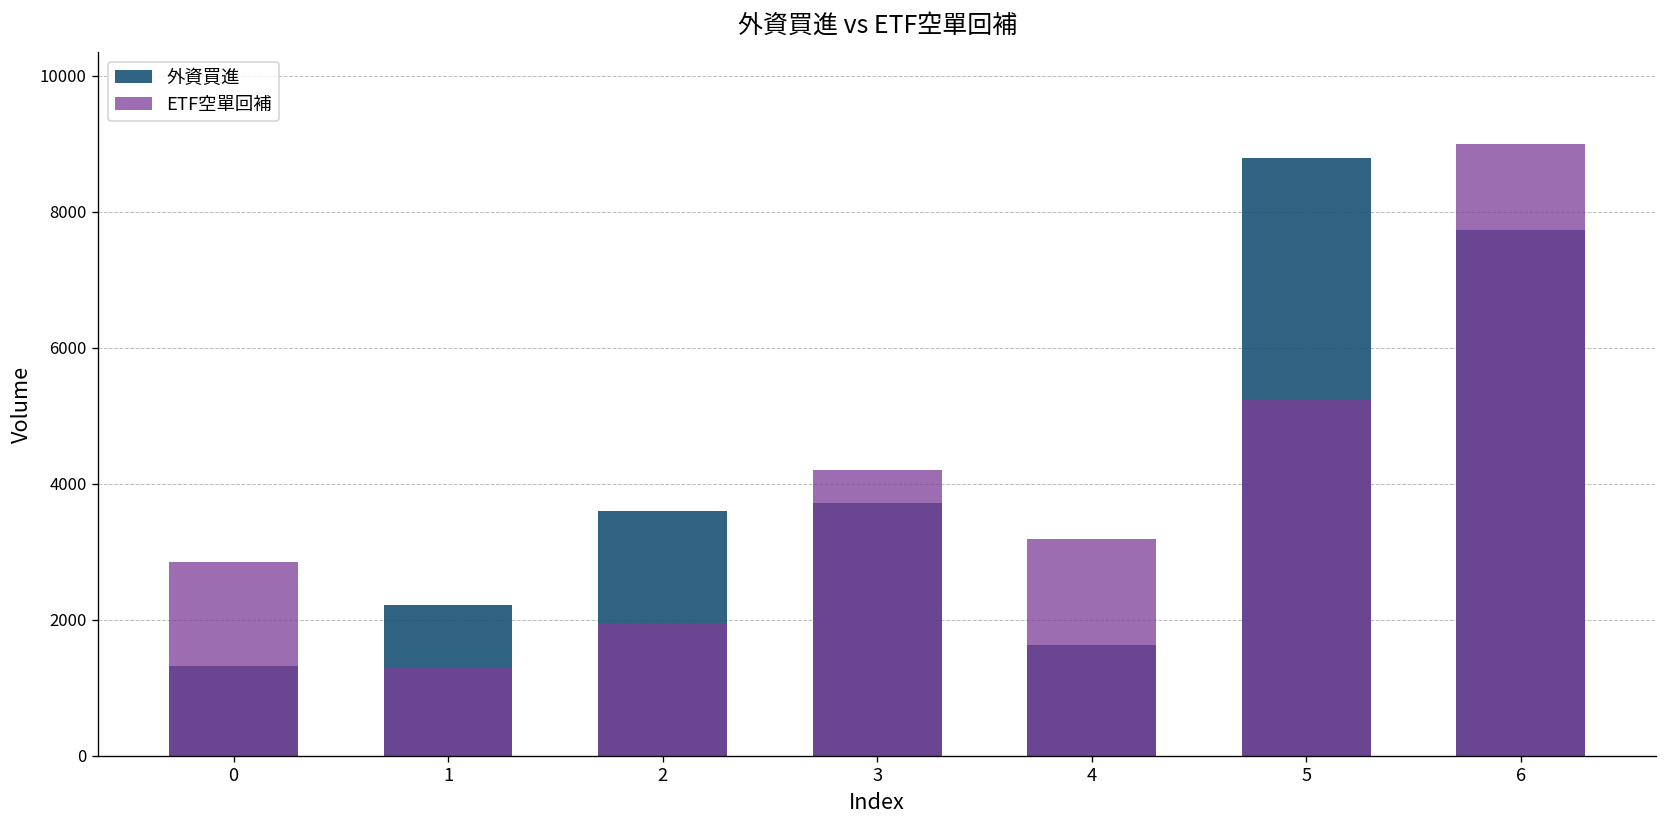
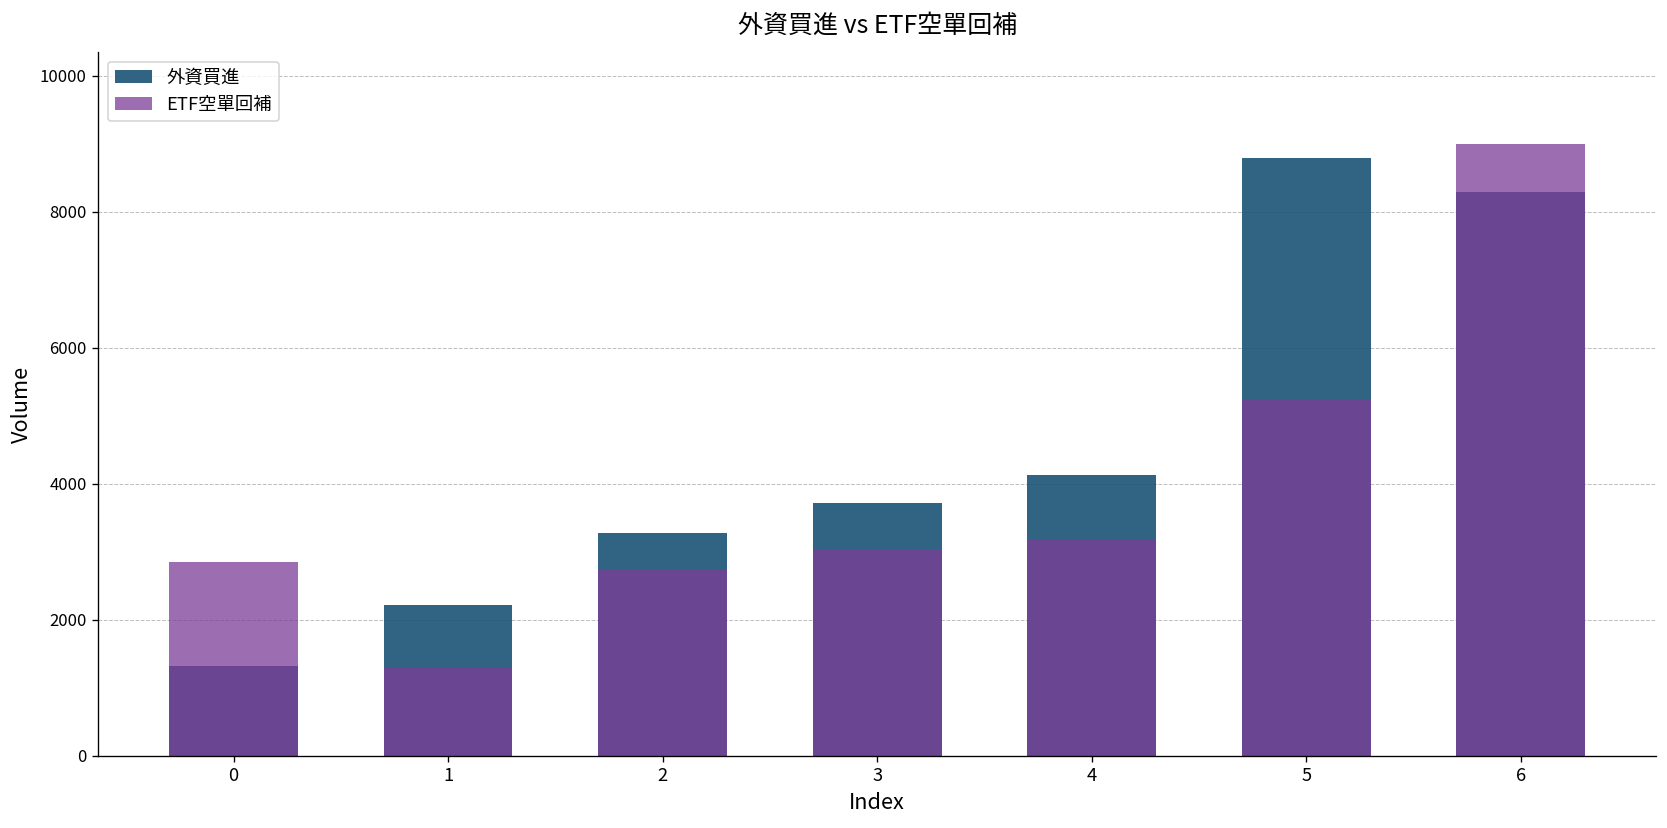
  {
    "外資買進": {
      "1": 2200,
-     "2": 3600,
-     "4": 1600,
+     "2": 3300,
+     "4": 4100,
      "5": 8800,
-     "6": 7700
+     "6": 8300
    },
    "ETF空單回補": {
      "0": 2900,
-     "2": 2000,
-     "3": 4200,
+     "2": 2700,
+     "3": 3000,
      "6": 9000
    }
  }
